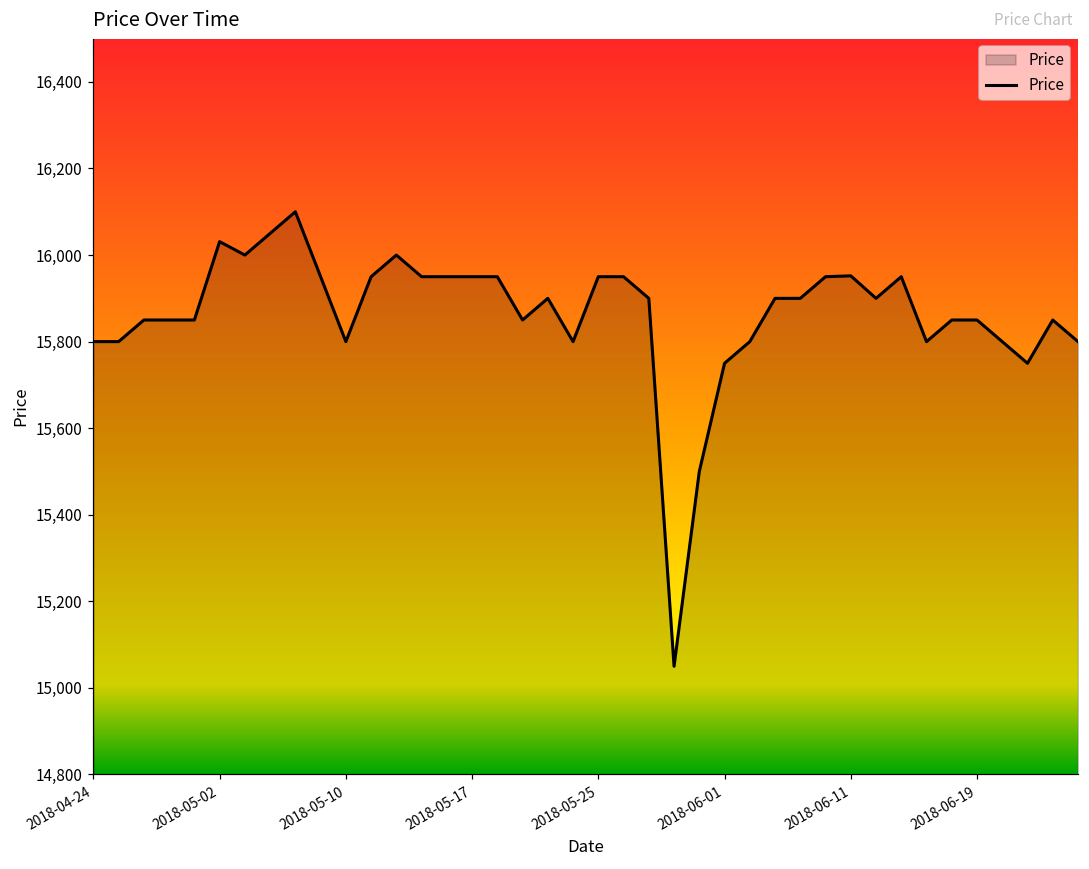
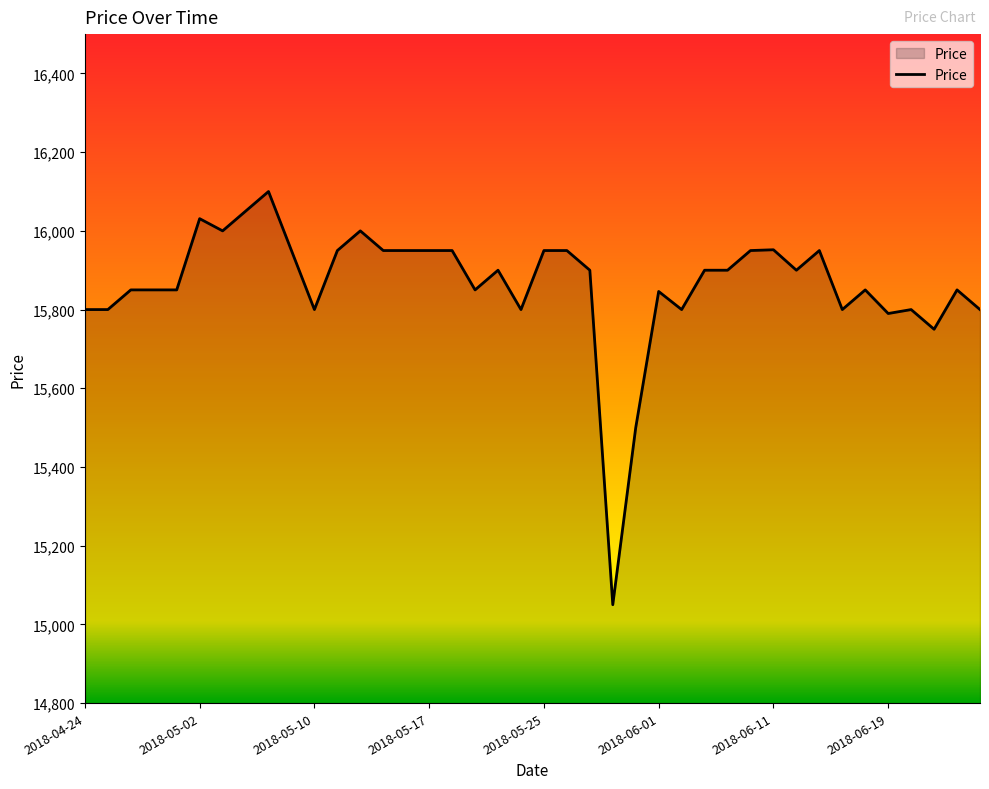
  {
    "2018-04-24": "15,800",
    "2018-05-02": "16,030",
    "2018-05-10": "15,800",
    "2018-05-17": "15,950",
    "2018-05-25": "15,950",
-   "2018-06-01": "15,750",
+   "2018-06-01": "15,850",
    "2018-06-11": "15,950",
-   "2018-06-19": "15,850"
+   "2018-06-19": "15,790"
  }
